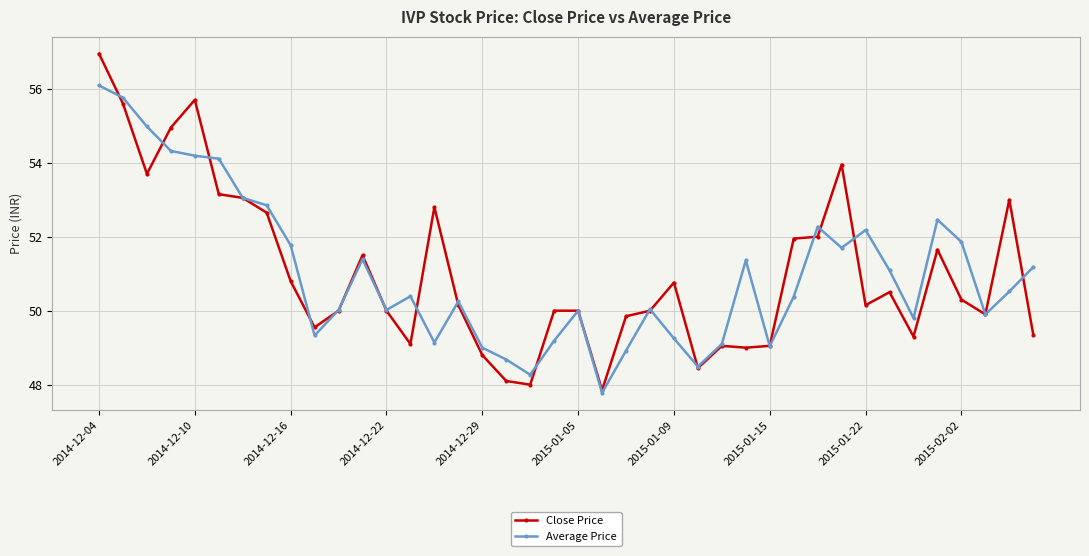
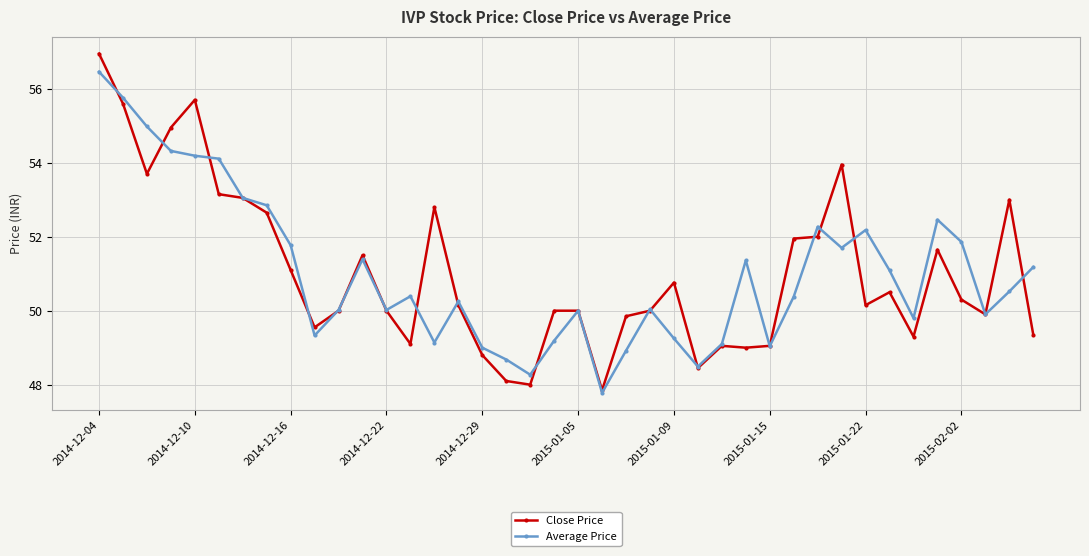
  {
    "Close Price": {
      "2014-12-04": 57.0,
      "2014-12-10": 55.7,
-     "2014-12-16": 50.8,
+     "2014-12-16": 51.1,
      "2014-12-29": 48.8,
      "2015-01-09": 50.8,
      "2015-01-22": 50.2,
      "2015-02-02": 50.3
    },
    "Average Price": {
-     "2014-12-04": 56.1,
+     "2014-12-04": 56.5,
      "2014-12-10": 54.2,
      "2014-12-16": 51.8,
      "2014-12-29": 49.0,
      "2015-01-09": 49.3,
      "2015-01-22": 52.2,
      "2015-02-02": 51.9
    }
  }
